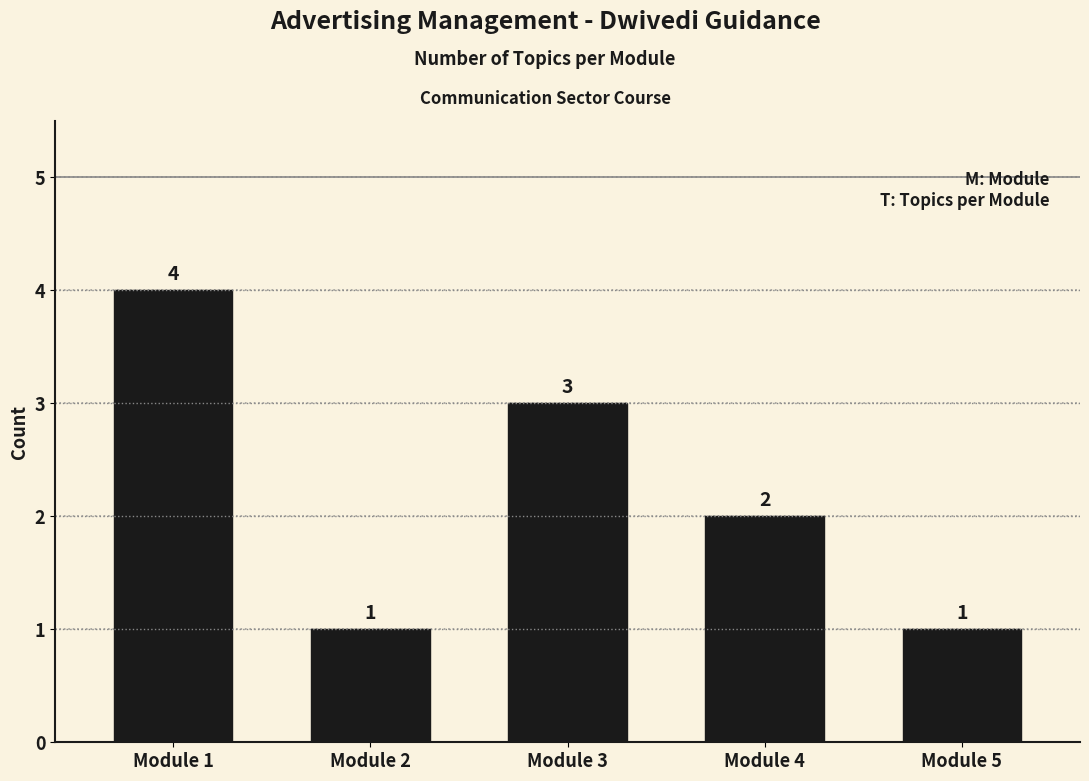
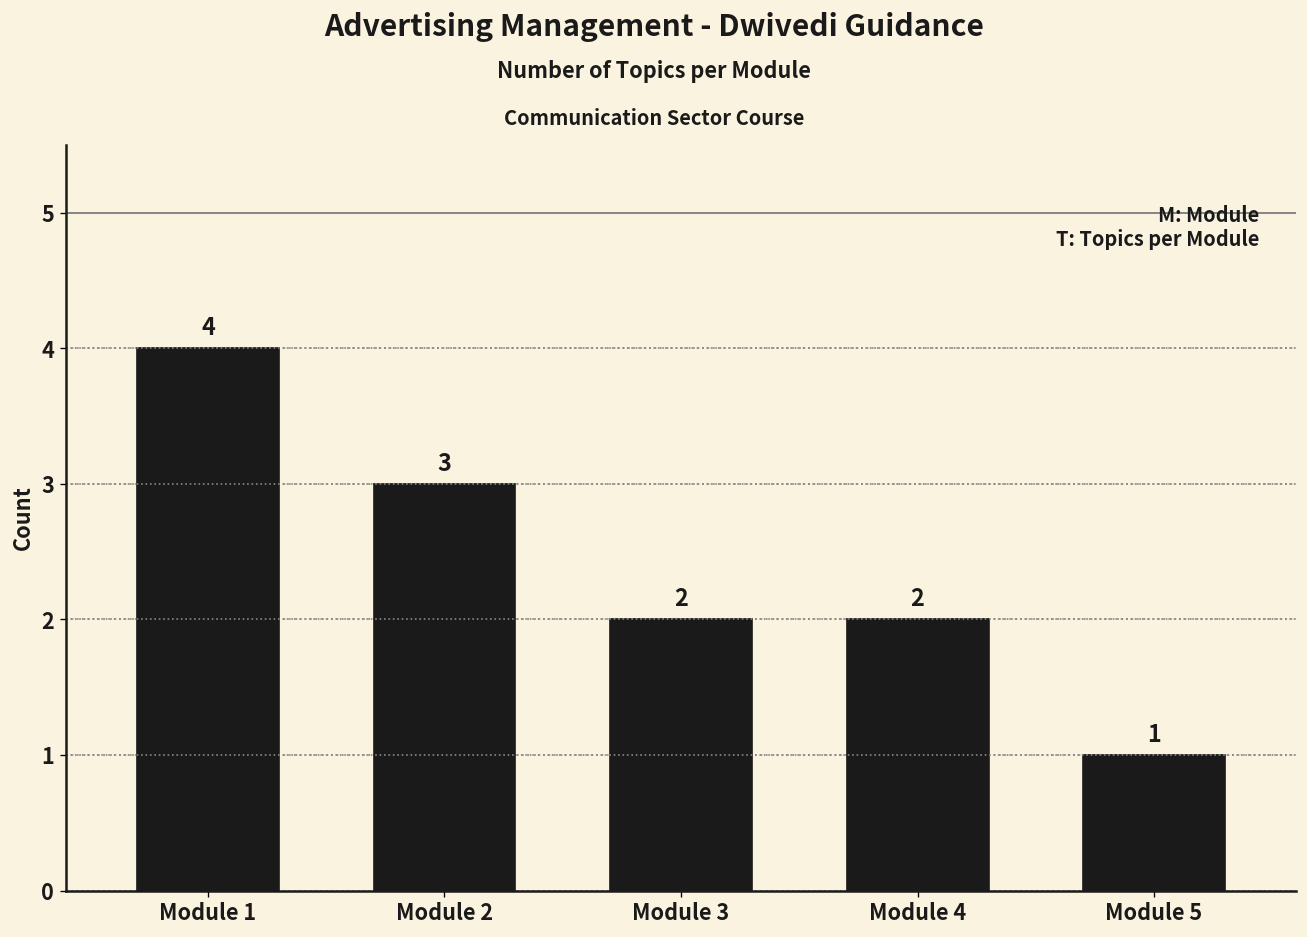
  {
    "Module 1": 4,
-   "Module 2": 1,
-   "Module 3": 3,
+   "Module 2": 3,
+   "Module 3": 2,
    "Module 4": 2,
    "Module 5": 1
  }
